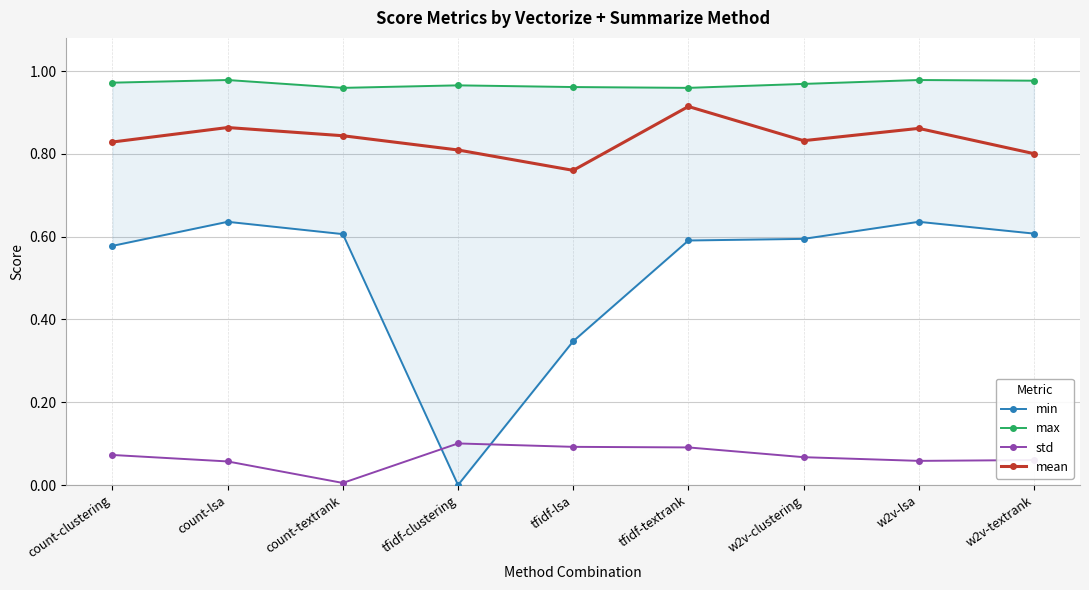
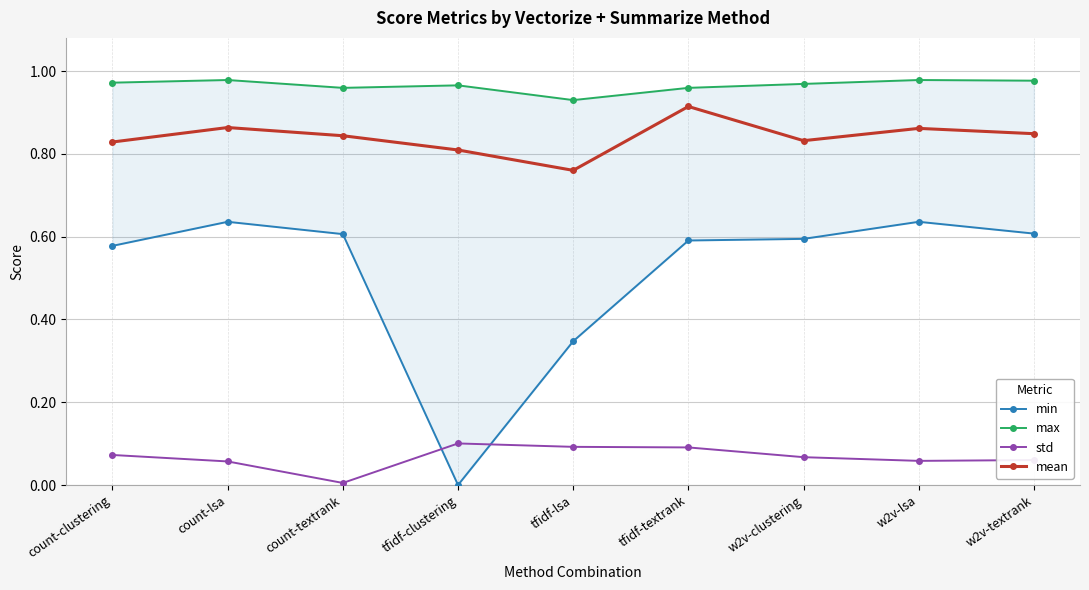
  {
    "min": {
      "count-clustering": 0.58,
      "count-lsa": 0.64,
      "count-textrank": 0.61,
      "tfidf-clustering": 0.00,
      "tfidf-lsa": 0.35,
      "tfidf-textrank": 0.59,
      "w2v-clustering": 0.59,
      "w2v-lsa": 0.64,
      "w2v-textrank": 0.61
    },
    "max": {
      "count-clustering": 0.97,
      "count-lsa": 0.98,
      "count-textrank": 0.96,
      "tfidf-clustering": 0.97,
-     "tfidf-lsa": 0.96,
+     "tfidf-lsa": 0.93,
      "tfidf-textrank": 0.96,
      "w2v-clustering": 0.97,
      "w2v-lsa": 0.98,
      "w2v-textrank": 0.98
    },
    "std": {
      "count-clustering": 0.07,
      "count-lsa": 0.06,
      "count-textrank": 0.00,
      "tfidf-clustering": 0.10,
      "tfidf-lsa": 0.09,
      "tfidf-textrank": 0.09,
      "w2v-clustering": 0.07,
      "w2v-lsa": 0.06
    },
    "mean": {
      "count-clustering": 0.83,
      "count-lsa": 0.86,
      "count-textrank": 0.84,
      "tfidf-clustering": 0.81,
      "tfidf-lsa": 0.76,
      "tfidf-textrank": 0.91,
      "w2v-clustering": 0.83,
      "w2v-lsa": 0.86,
-     "w2v-textrank": 0.80
+     "w2v-textrank": 0.85
    }
  }
